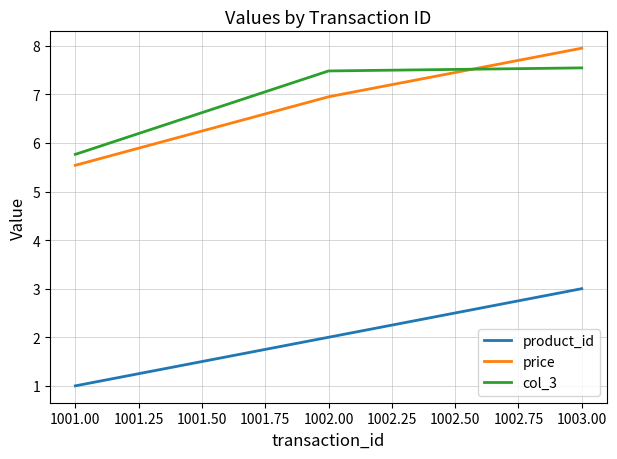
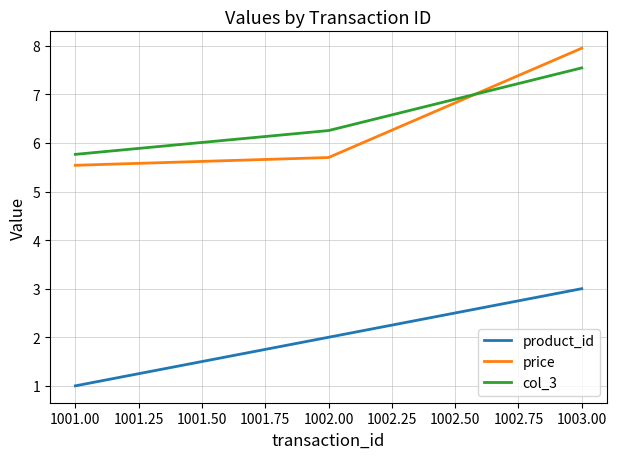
  {
    "product_id": {
      "1001.00": 1.0,
      "1002.00": 2.0,
      "1003.00": 3.0
    },
    "price": {
      "1001.00": 5.5,
-     "1002.00": 7.0,
+     "1002.00": 5.7,
      "1003.00": 8.0
    },
    "col_3": {
      "1001.00": 5.8,
-     "1002.00": 7.5,
+     "1002.00": 6.3,
      "1003.00": 7.5
    }
  }
